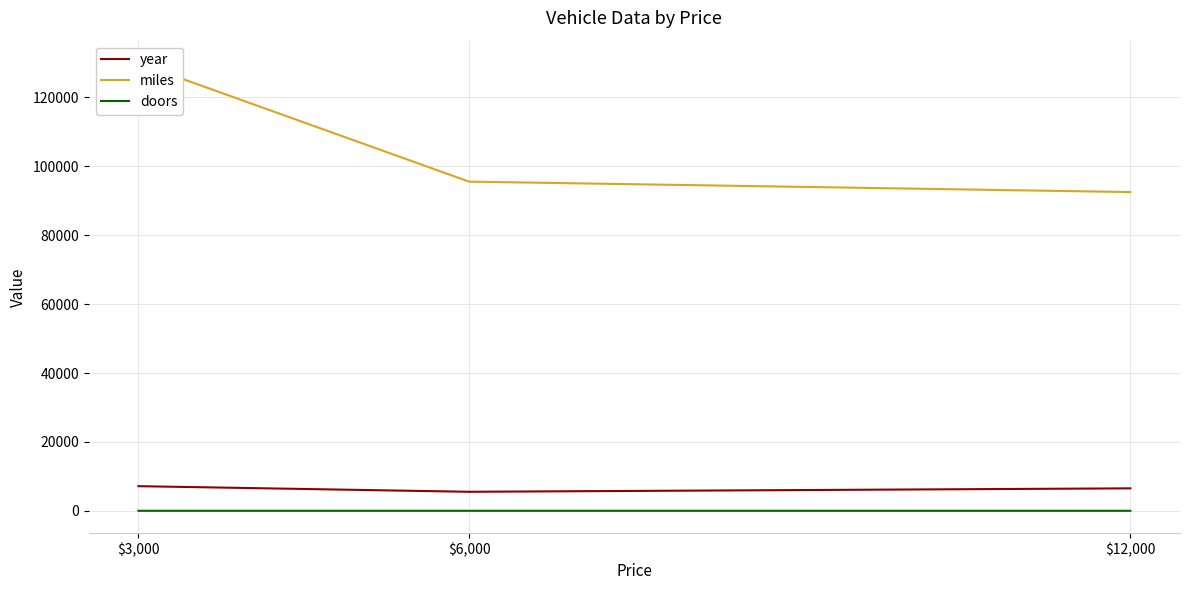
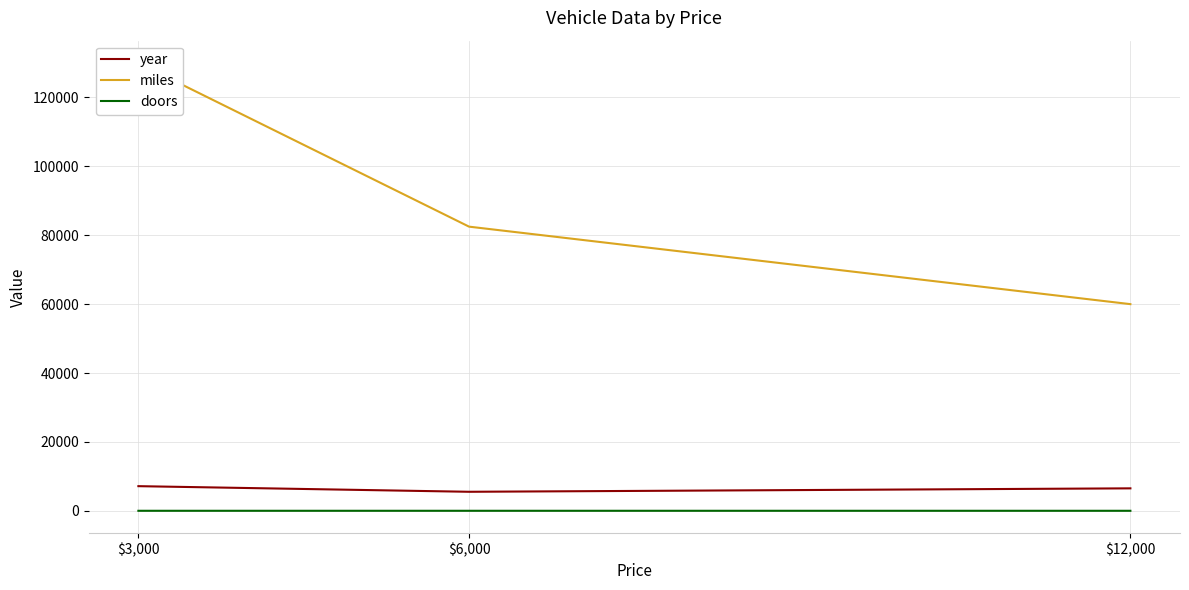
  {
    "year": {
      "$3,000": 7000,
      "$6,000": 6000,
      "$12,000": 7000
    },
    "miles": {
-     "$6,000": 96000,
-     "$12,000": 93000
+     "$6,000": 83000,
+     "$12,000": 60000
    },
    "doors": {
      "$3,000": 0,
      "$6,000": 0,
      "$12,000": 0
    }
  }
